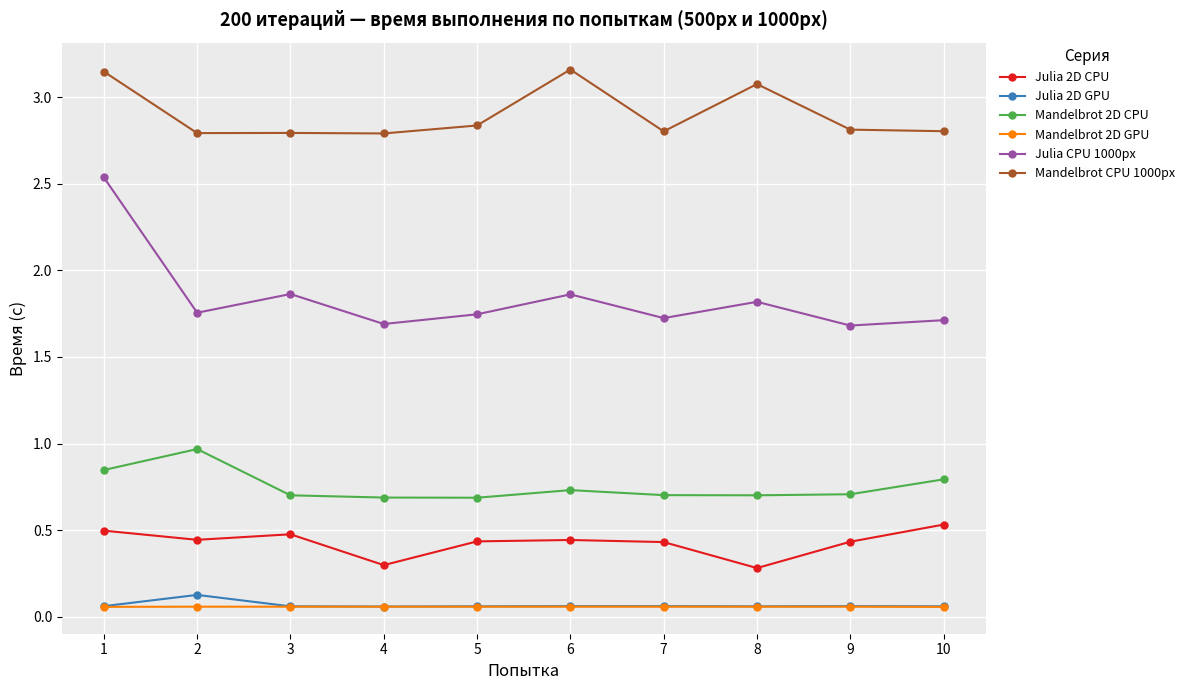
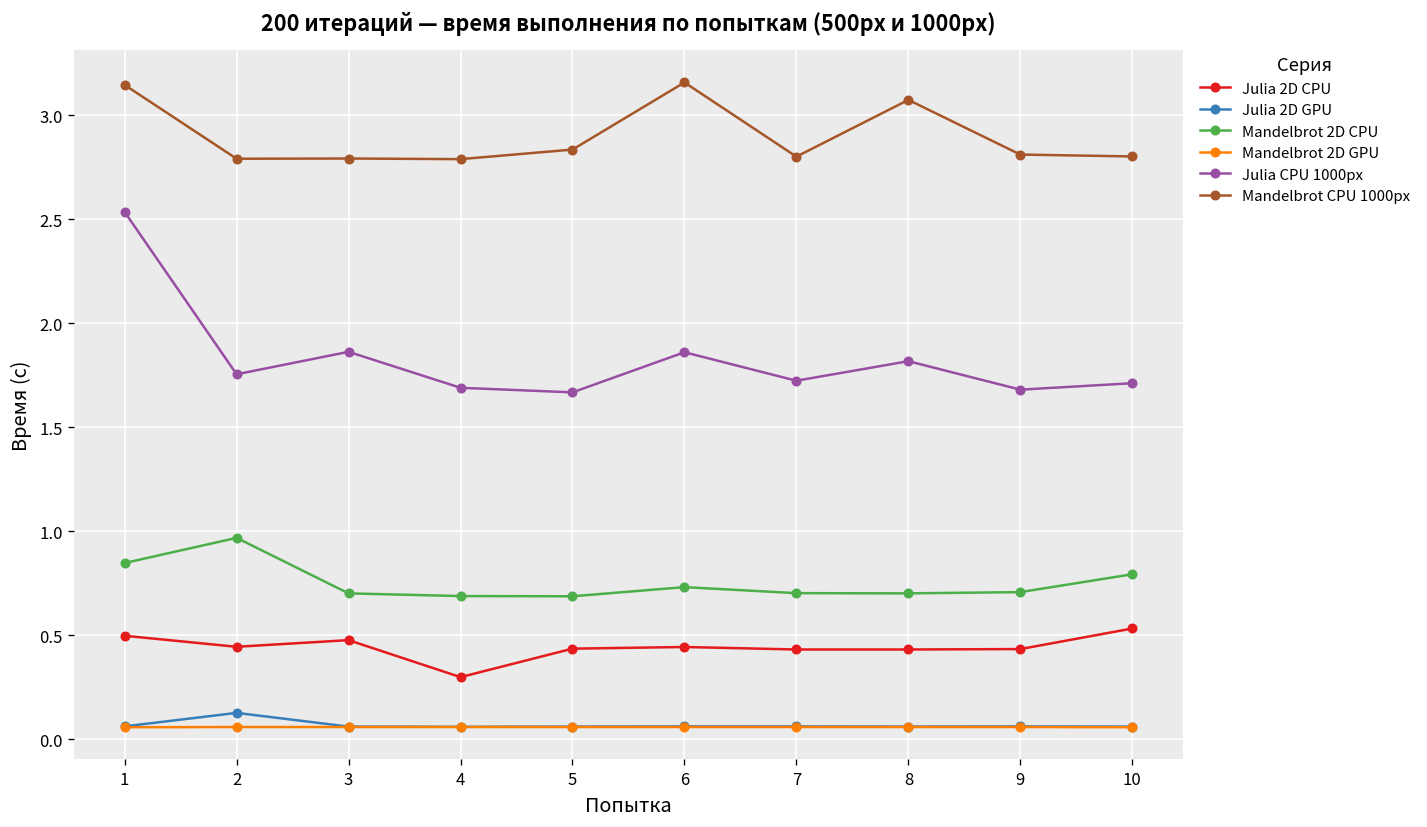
  {
    "Julia 2D CPU": {
      "1": 0.50,
      "2": 0.44,
      "3": 0.48,
      "4": 0.30,
      "5": 0.44,
      "6": 0.44,
      "7": 0.43,
-     "8": 0.28,
+     "8": 0.43,
      "9": 0.43,
      "10": 0.53
    },
    "Julia 2D GPU": {
      "2": 0.13
    },
    "Mandelbrot 2D CPU": {
      "1": 0.85,
      "2": 0.97,
      "3": 0.70,
      "4": 0.69,
      "5": 0.69,
      "6": 0.73,
      "7": 0.70,
      "8": 0.70,
      "9": 0.71,
      "10": 0.79
    },
    "Mandelbrot 2D GPU": {
      "2": 0.06
    },
    "Julia CPU 1000px": {
      "1": 2.54,
      "2": 1.76,
      "3": 1.86,
      "4": 1.69,
-     "5": 1.75,
+     "5": 1.67,
      "6": 1.86,
      "7": 1.72,
      "8": 1.82,
      "9": 1.68,
      "10": 1.71
    },
    "Mandelbrot CPU 1000px": {
      "1": 3.15,
      "2": 2.79,
      "3": 2.79,
      "4": 2.79,
      "5": 2.84,
      "6": 3.16,
      "7": 2.80,
      "8": 3.08,
      "9": 2.81,
      "10": 2.80
    }
  }
